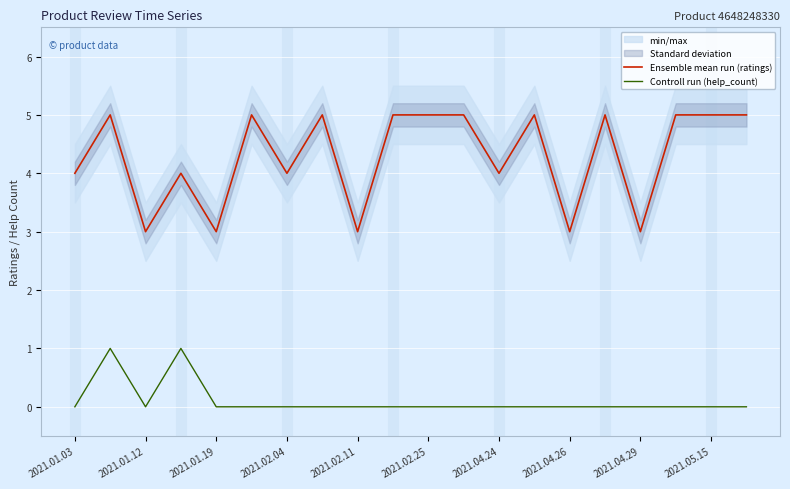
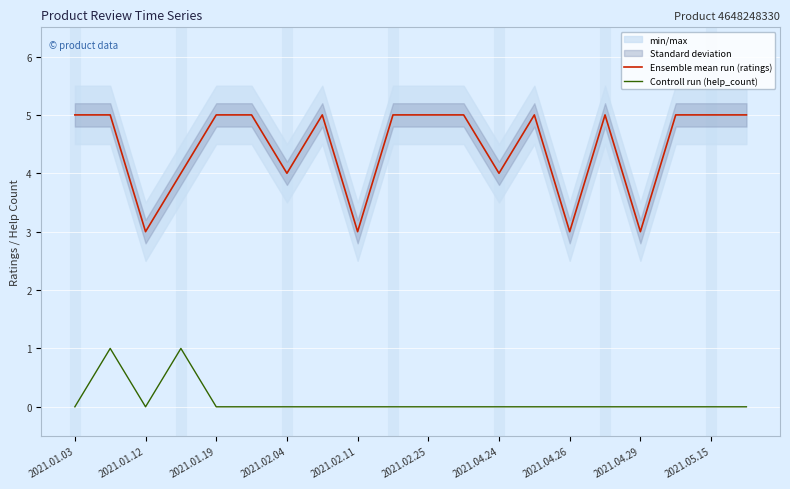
  {
    "Ensemble mean run (ratings)": {
-     "2021.01.03": 4,
+     "2021.01.03": 5,
      "2021.01.12": 3,
-     "2021.01.19": 3,
+     "2021.01.19": 5,
      "2021.02.04": 4,
      "2021.02.11": 3,
      "2021.02.25": 5,
      "2021.04.24": 4,
      "2021.04.26": 3,
      "2021.04.29": 3,
      "2021.05.15": 5
    },
    "Controll run (help_count)": {
      "2021.01.03": 0,
      "2021.01.12": 0,
      "2021.01.19": 0,
      "2021.02.04": 0,
      "2021.02.11": 0,
      "2021.02.25": 0,
      "2021.04.24": 0,
      "2021.04.26": 0,
      "2021.04.29": 0,
      "2021.05.15": 0
    }
  }
